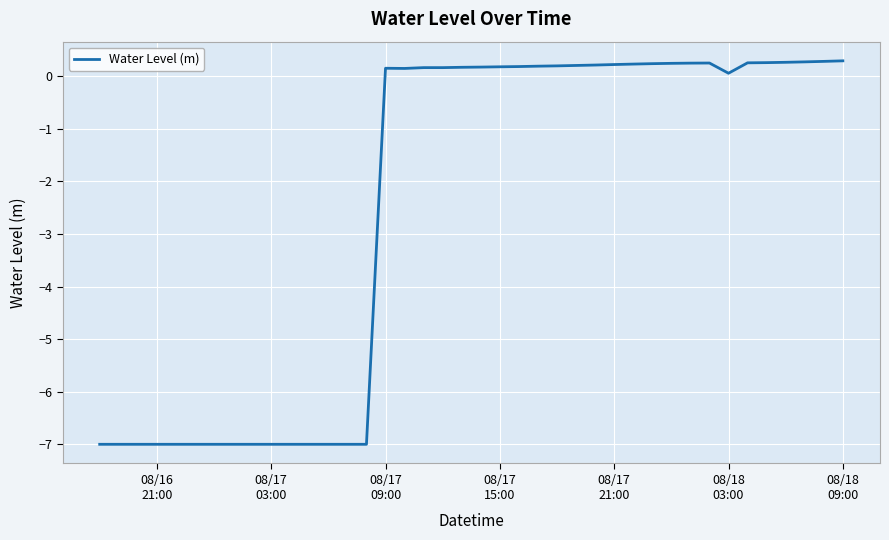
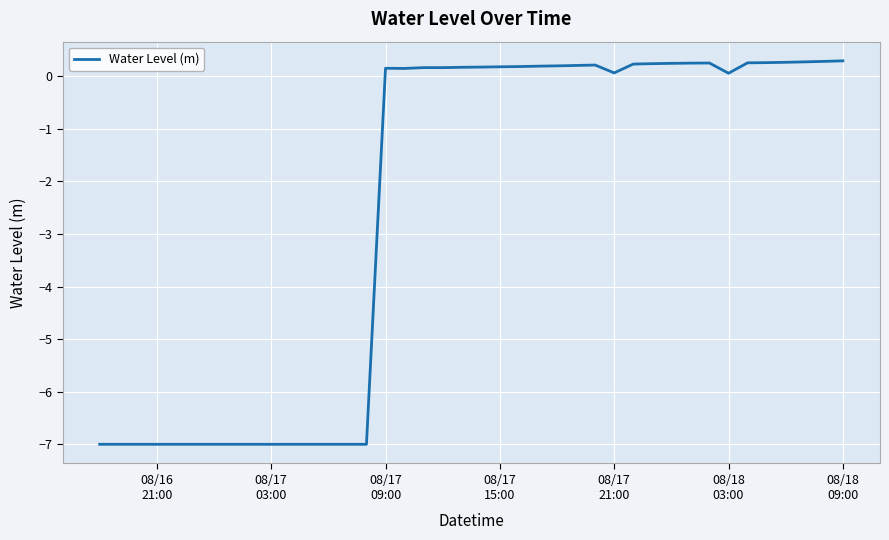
  {
    "08/16 21:00": -7.0,
    "08/17 03:00": -7.0,
    "08/17 09:00": 0.2,
    "08/17 15:00": 0.2,
-   "08/17 21:00": 0.2,
+   "08/17 21:00": 0.1,
    "08/18 03:00": 0.1,
    "08/18 09:00": 0.3
  }
